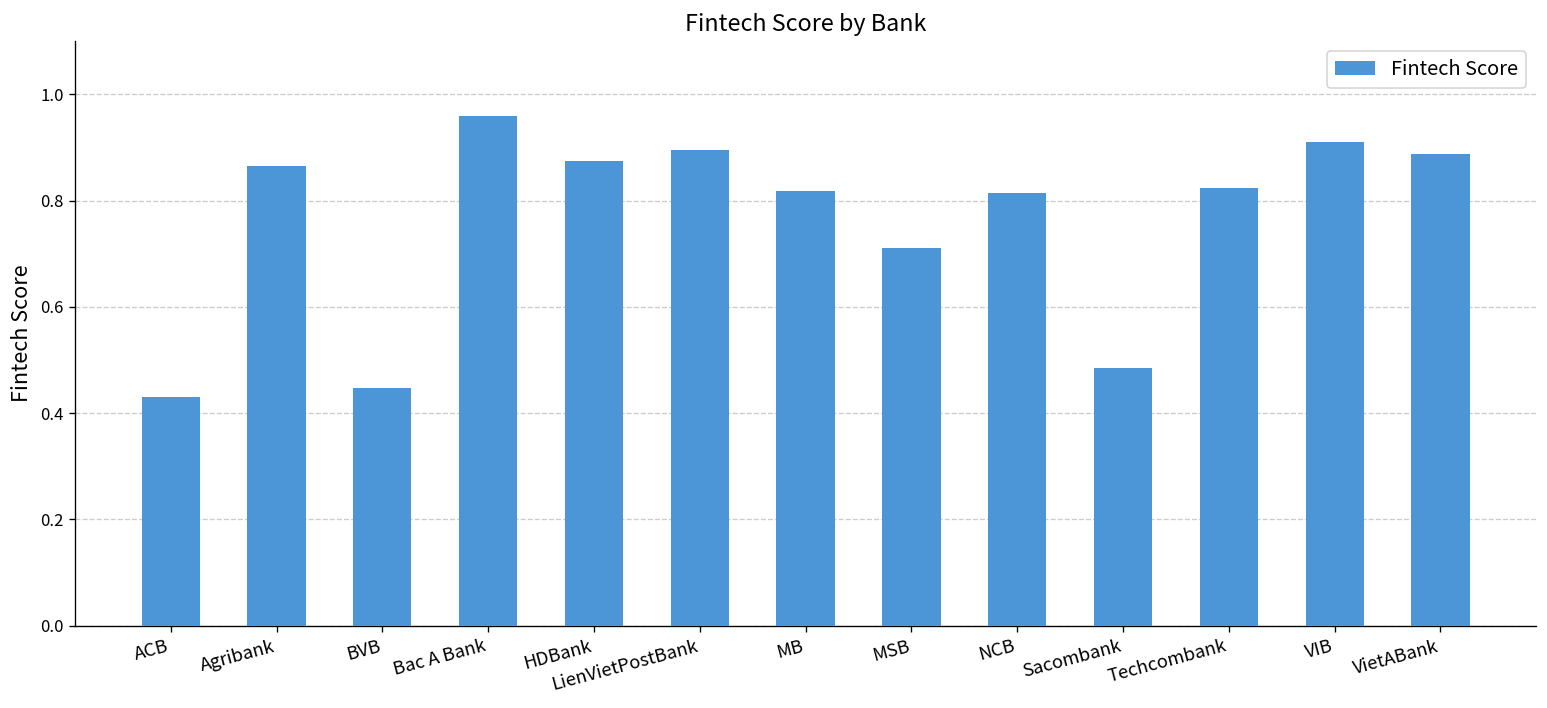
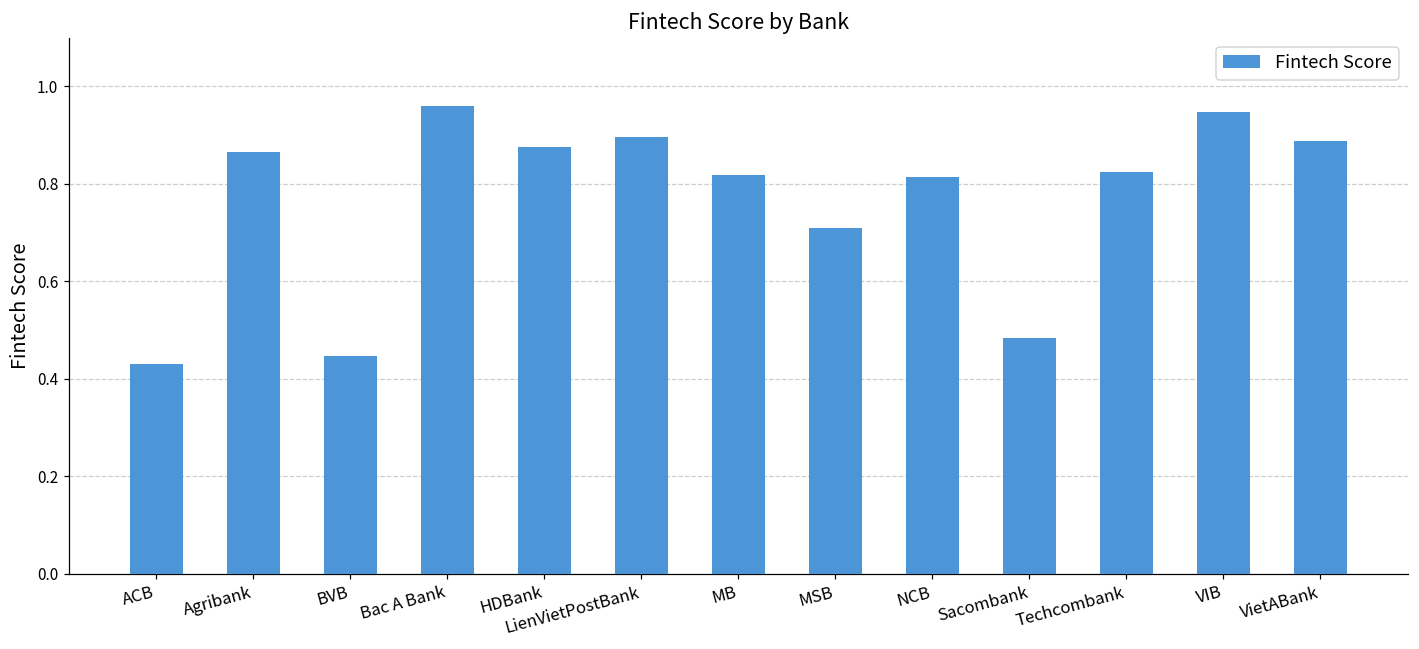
  {
    "ACB": 0.43,
    "Agribank": 0.87,
    "BVB": 0.45,
    "Bac A Bank": 0.96,
    "HDBank": 0.88,
    "LienVietPostBank": 0.90,
    "MB": 0.82,
    "MSB": 0.71,
    "NCB": 0.81,
    "Sacombank": 0.48,
    "Techcombank": 0.82,
-   "VIB": 0.91,
+   "VIB": 0.95,
    "VietABank": 0.89
  }
